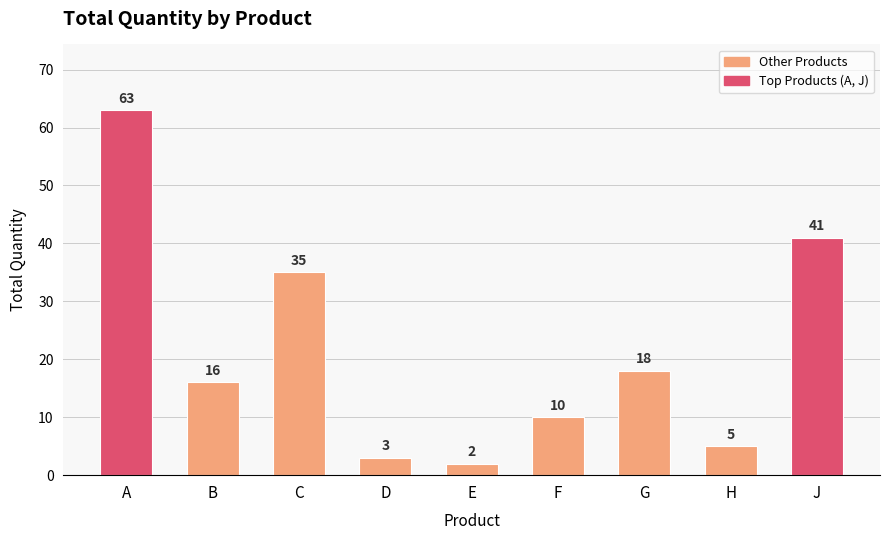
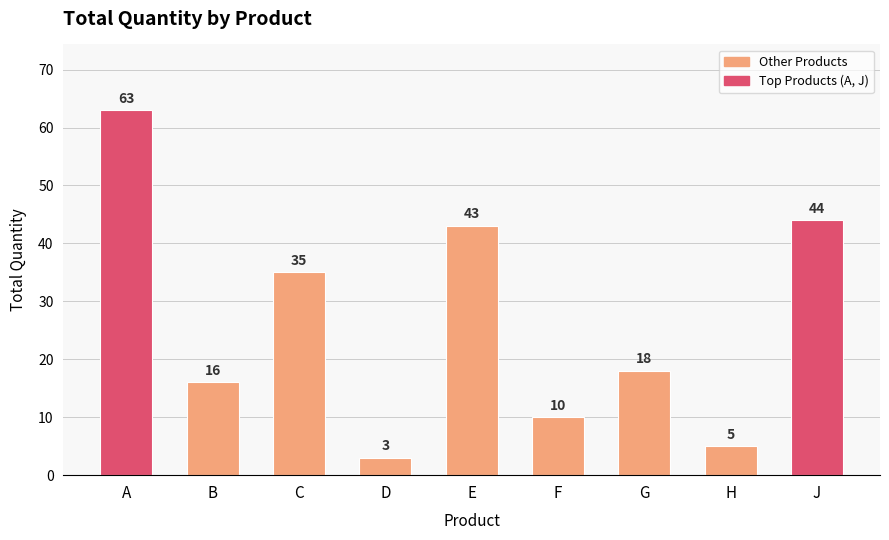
  {
    "A": 63,
    "B": 16,
    "C": 35,
    "D": 3,
-   "E": 2,
+   "E": 43,
    "F": 10,
    "G": 18,
    "H": 5,
-   "J": 41
+   "J": 44
  }
